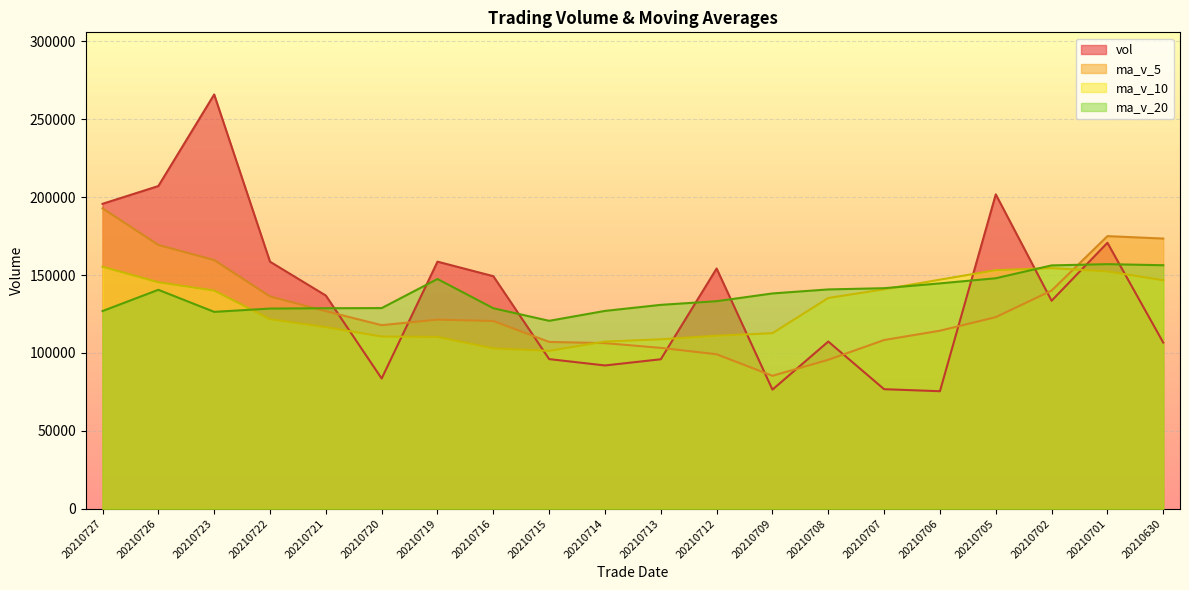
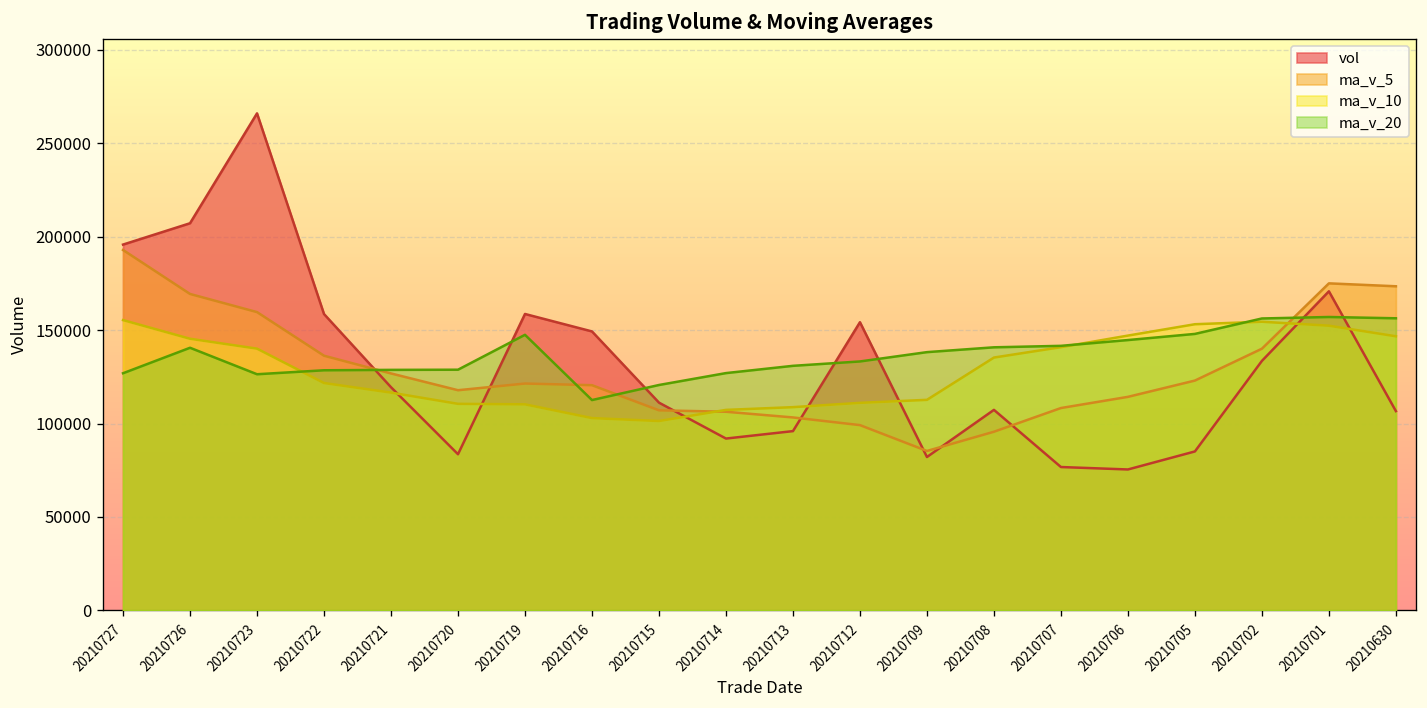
  {
    "vol": {
      "20210727": 196000,
      "20210726": 207000,
      "20210723": 266000,
      "20210722": 159000,
-     "20210721": 137000,
+     "20210721": 119000,
      "20210720": 84000,
      "20210719": 159000,
      "20210716": 149000,
-     "20210715": 96000,
+     "20210715": 111000,
      "20210714": 92000,
      "20210713": 96000,
      "20210712": 154000,
-     "20210709": 76000,
+     "20210709": 82000,
      "20210708": 107000,
      "20210707": 77000,
      "20210706": 75000,
-     "20210705": 202000,
+     "20210705": 85000,
      "20210702": 134000,
      "20210701": 171000,
      "20210630": 107000
    },
    "ma_v_20": {
      "20210727": 127000,
      "20210726": 141000,
      "20210723": 126000,
      "20210722": 128000,
      "20210721": 129000,
      "20210720": 129000,
      "20210719": 147000,
-     "20210716": 129000,
+     "20210716": 113000,
      "20210715": 121000,
      "20210714": 127000,
      "20210713": 131000,
      "20210712": 133000,
      "20210709": 138000,
      "20210708": 141000,
      "20210706": 145000,
      "20210705": 148000,
      "20210702": 156000,
      "20210701": 157000,
      "20210630": 156000
    }
  }
